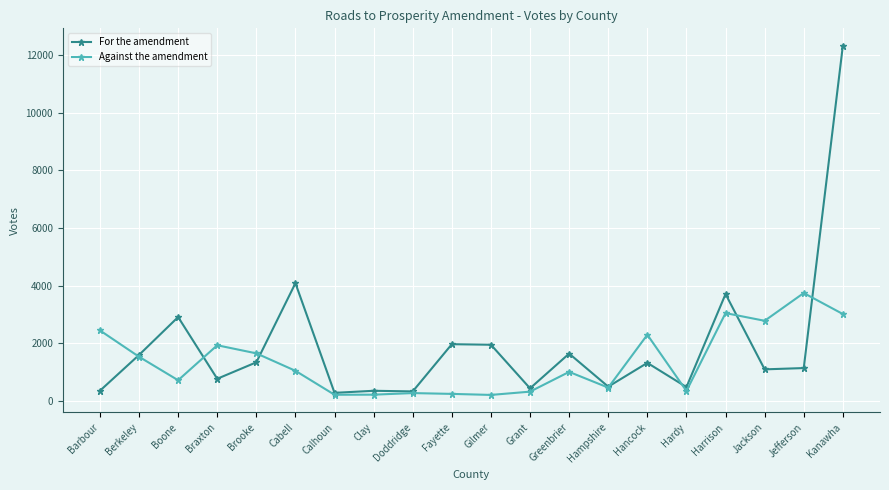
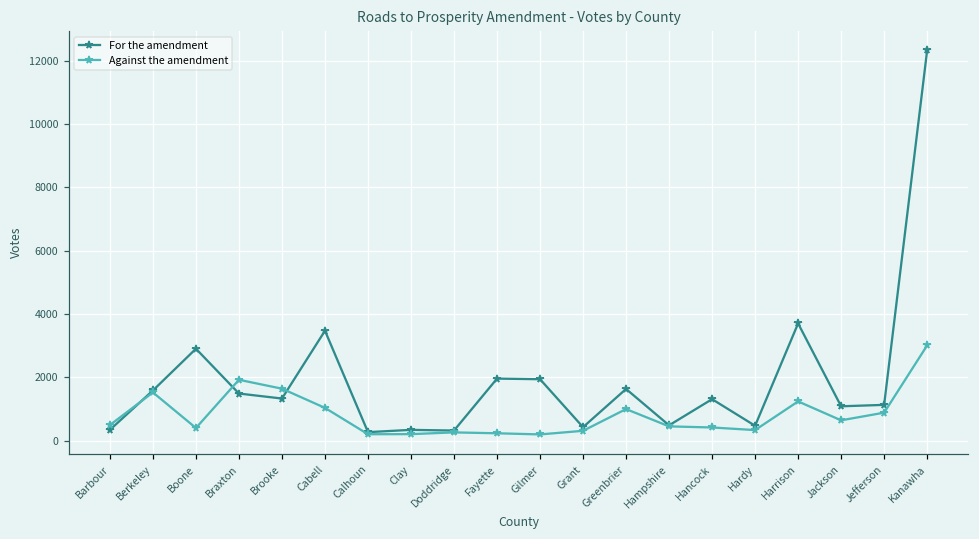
  {
    "For the amendment": {
      "Barbour": 300,
      "Boone": 2900,
-     "Braxton": 800,
+     "Braxton": 1500,
      "Brooke": 1300,
-     "Cabell": 4100,
+     "Cabell": 3500,
      "Clay": 300,
      "Fayette": 2000,
      "Gilmer": 1900,
      "Grant": 400,
      "Greenbrier": 1600,
      "Hancock": 1300,
      "Hardy": 500,
      "Harrison": 3700,
      "Jackson": 1100,
      "Jefferson": 1100,
      "Kanawha": 12300
    },
    "Against the amendment": {
-     "Barbour": 2400,
-     "Boone": 700,
+     "Barbour": 500,
+     "Boone": 400,
      "Braxton": 1900,
      "Brooke": 1600,
      "Cabell": 1000,
      "Clay": 200,
      "Fayette": 200,
      "Gilmer": 200,
      "Grant": 300,
      "Greenbrier": 1000,
-     "Hancock": 2300,
+     "Hancock": 400,
      "Hardy": 300,
-     "Harrison": 3000,
-     "Jackson": 2800,
-     "Jefferson": 3700,
+     "Harrison": 1200,
+     "Jackson": 600,
+     "Jefferson": 900,
      "Kanawha": 3000
    }
  }
